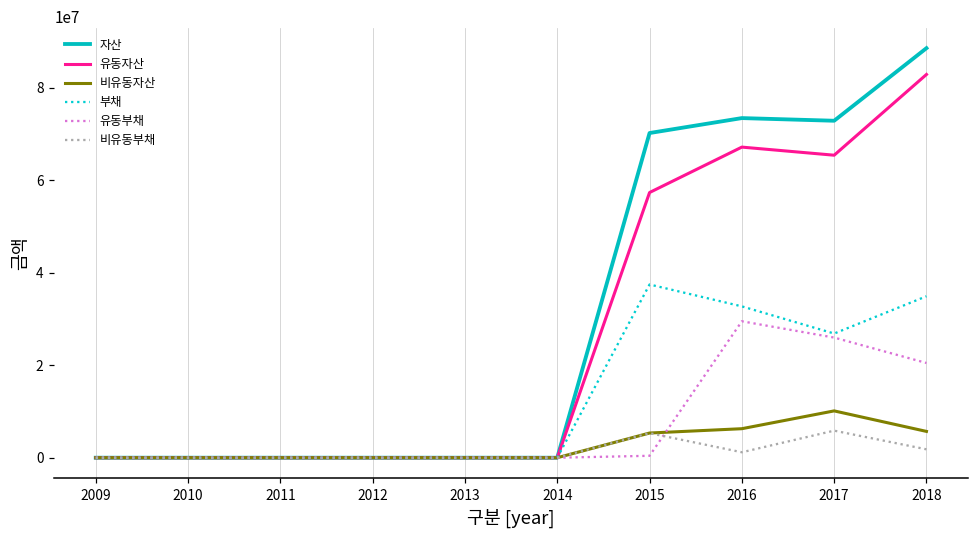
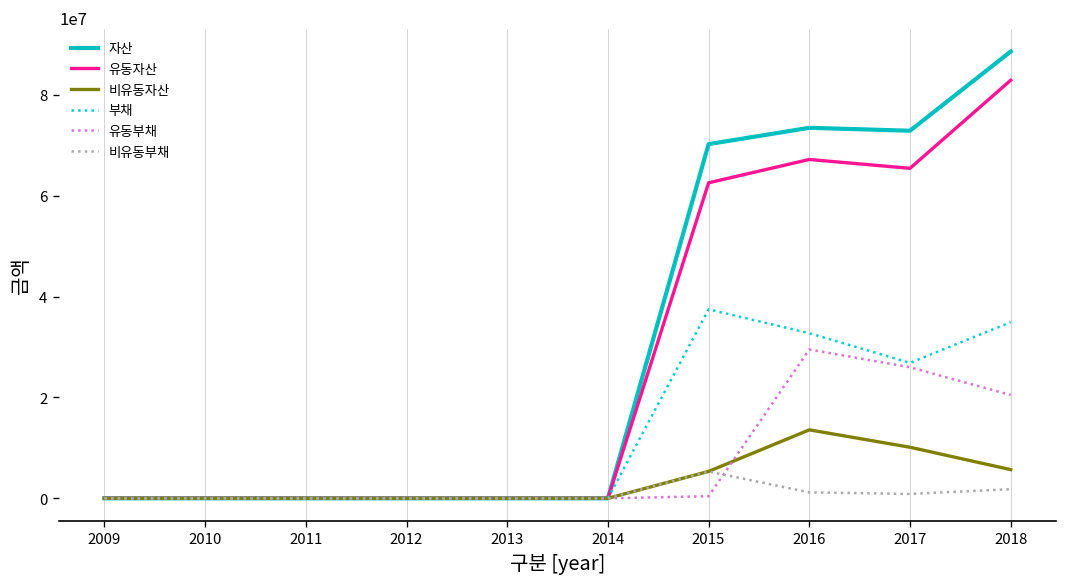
  {
    "유동자산": {
-     "2015": 57000000,
+     "2015": 63000000,
      "2016": 67000000,
      "2017": 65000000,
      "2018": 83000000
    },
    "비유동자산": {
-     "2016": 6000000,
+     "2016": 14000000,
      "2017": 10000000,
      "2018": 6000000
    },
    "유동부채": {
      "2015": 0,
      "2016": 30000000,
      "2017": 26000000,
      "2018": 20000000
    },
    "비유동부채": {
      "2016": 1000000,
-     "2017": 6000000,
+     "2017": 1000000,
      "2018": 2000000
    }
  }
